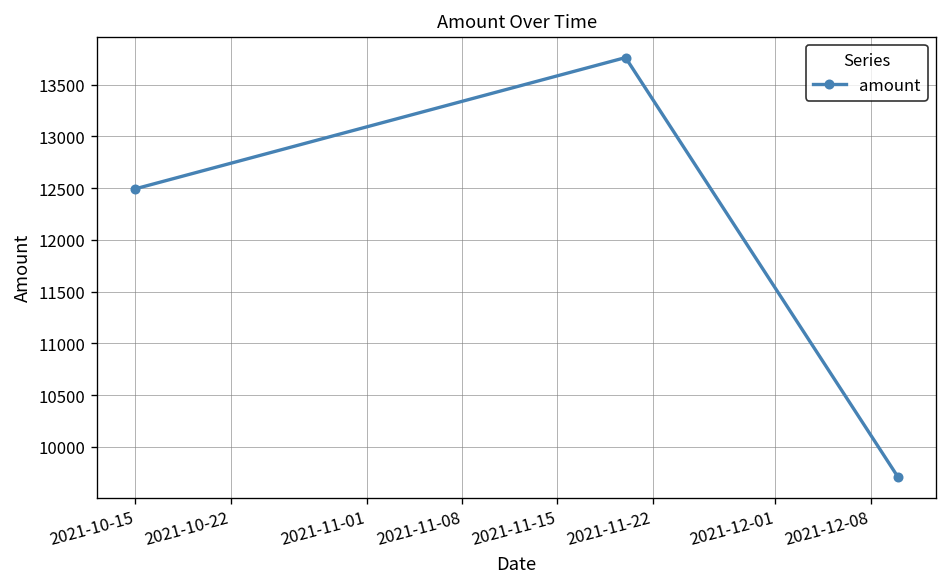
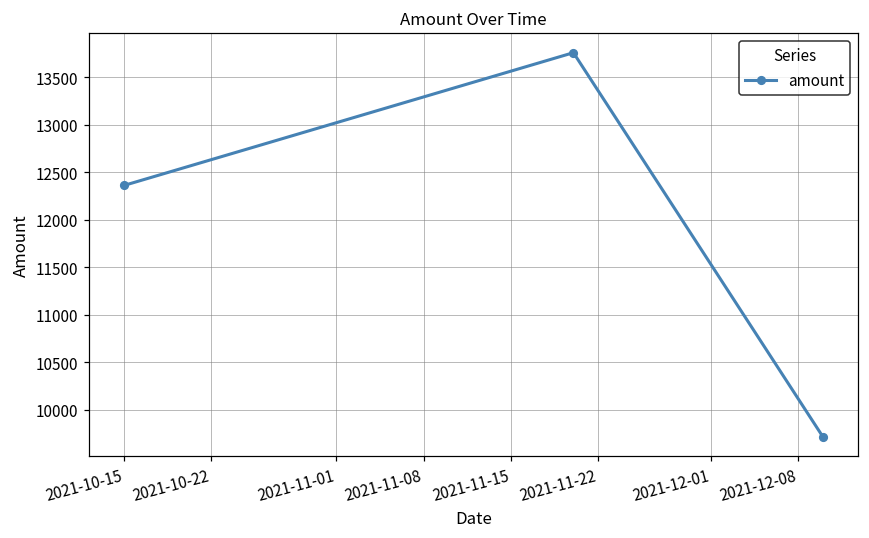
  {
-   "2021-10-15": 12500
+   "2021-10-15": 12400
  }
